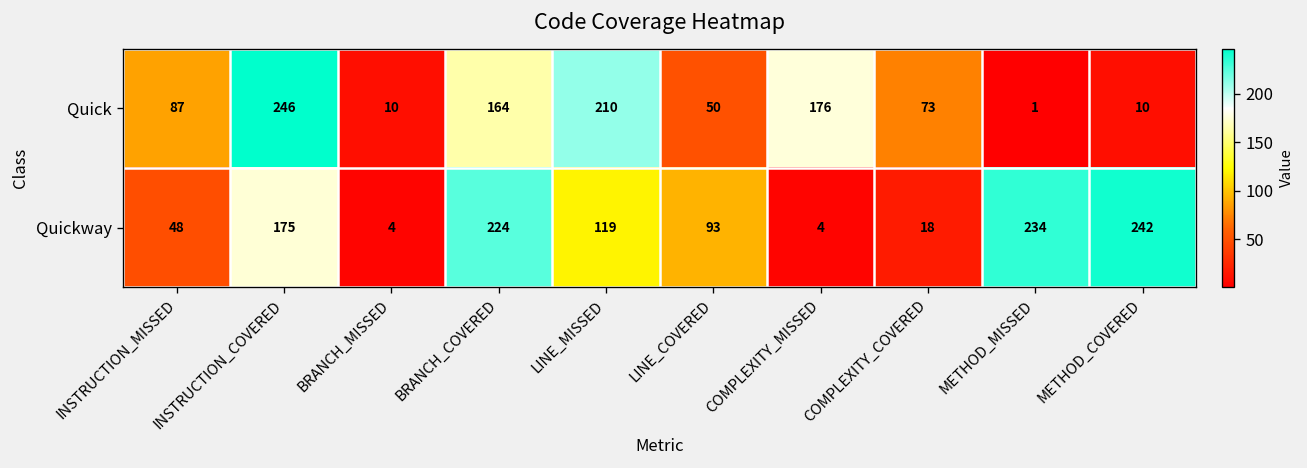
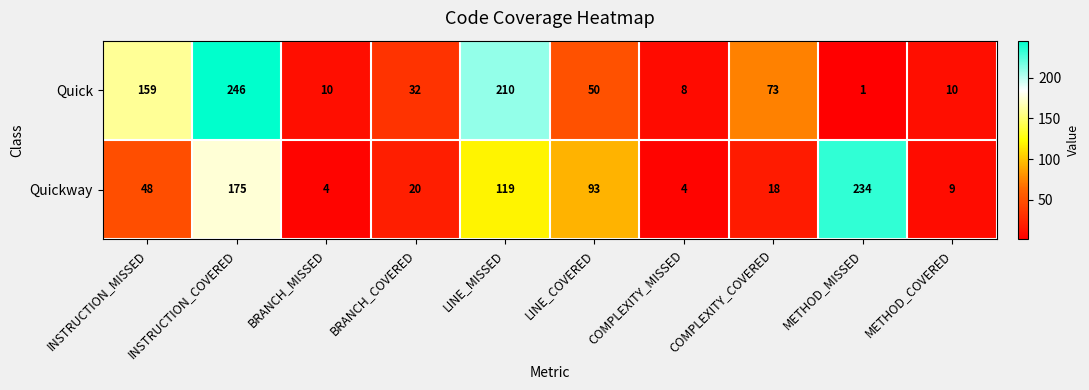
  {
    "Quick": {
-     "INSTRUCTION_MISSED": 87,
+     "INSTRUCTION_MISSED": 159,
      "INSTRUCTION_COVERED": 246,
      "BRANCH_MISSED": 10,
-     "BRANCH_COVERED": 164,
+     "BRANCH_COVERED": 32,
      "LINE_MISSED": 210,
      "LINE_COVERED": 50,
-     "COMPLEXITY_MISSED": 176,
+     "COMPLEXITY_MISSED": 8,
      "COMPLEXITY_COVERED": 73,
      "METHOD_MISSED": 1,
      "METHOD_COVERED": 10
    },
    "Quickway": {
      "INSTRUCTION_MISSED": 48,
      "INSTRUCTION_COVERED": 175,
      "BRANCH_MISSED": 4,
-     "BRANCH_COVERED": 224,
+     "BRANCH_COVERED": 20,
      "LINE_MISSED": 119,
      "LINE_COVERED": 93,
      "COMPLEXITY_MISSED": 4,
      "COMPLEXITY_COVERED": 18,
      "METHOD_MISSED": 234,
-     "METHOD_COVERED": 242
+     "METHOD_COVERED": 9
    }
  }
